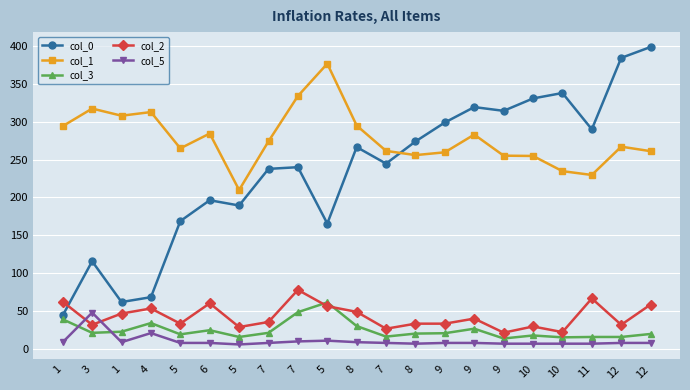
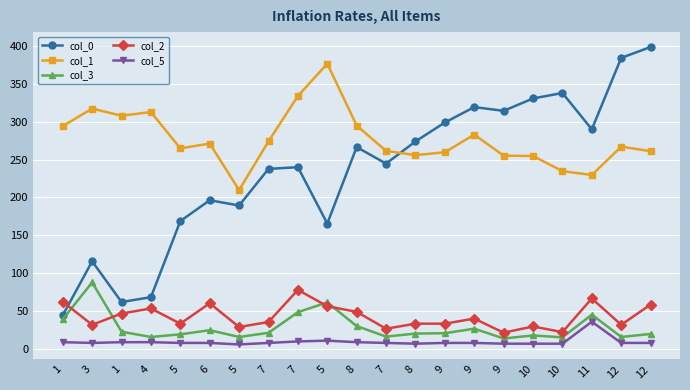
  {
    "col_0": {
      "3": 120,
      "4": 70,
      "6": 200,
      "11": 290
    },
    "col_1": {
      "3": 320,
      "4": 310,
-     "6": 280,
+     "6": 270,
      "11": 230
    },
    "col_3": {
-     "3": 20,
-     "4": 30,
+     "3": 90,
+     "4": 20,
      "6": 20,
-     "11": 20
+     "11": 50
    },
    "col_2": {
      "3": 30,
      "4": 50,
      "6": 60,
      "11": 70
    },
    "col_5": {
-     "3": 50,
-     "4": 20,
+     "3": 10,
+     "4": 10,
      "6": 10,
-     "11": 10
+     "11": 40
    }
  }
